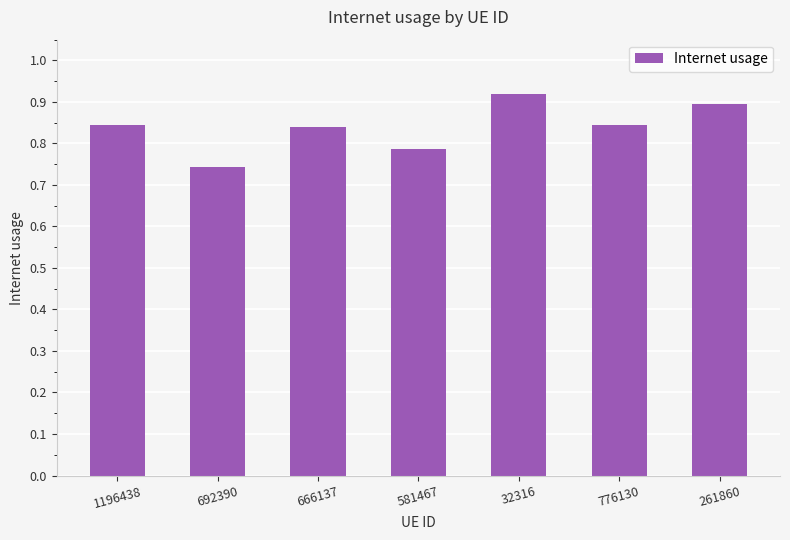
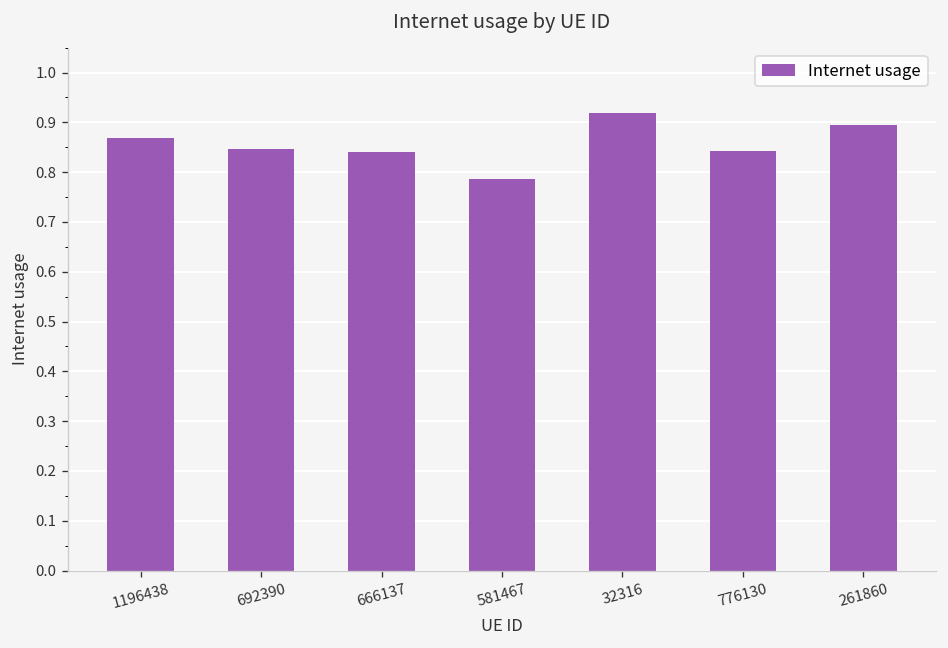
  {
-   "1196438": 0.84,
-   "692390": 0.74,
+   "1196438": 0.87,
+   "692390": 0.85,
    "666137": 0.84,
    "581467": 0.79,
    "32316": 0.92,
    "776130": 0.84,
    "261860": 0.90
  }
